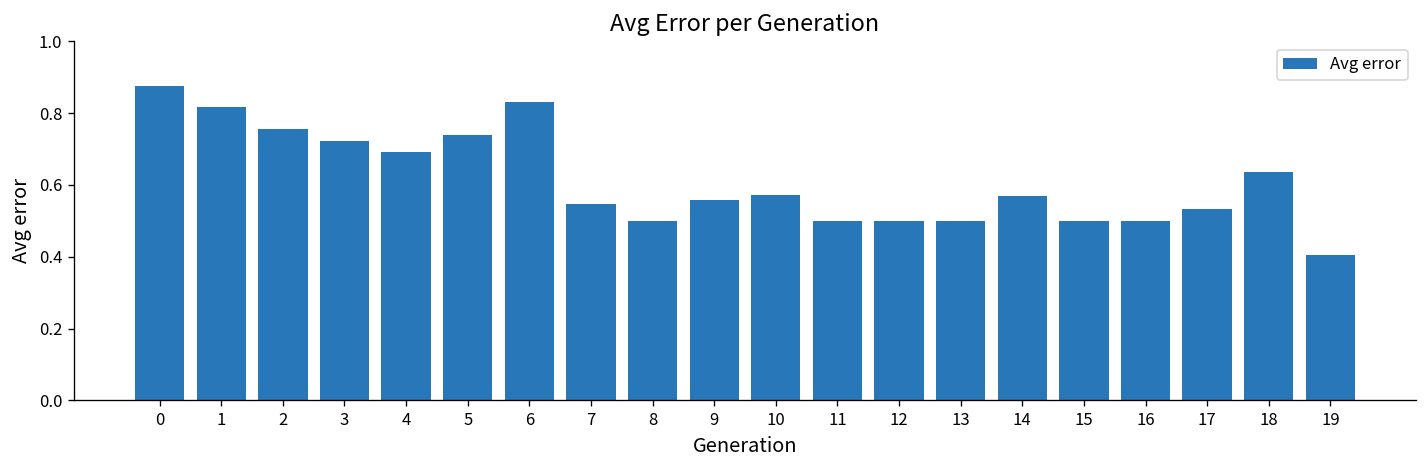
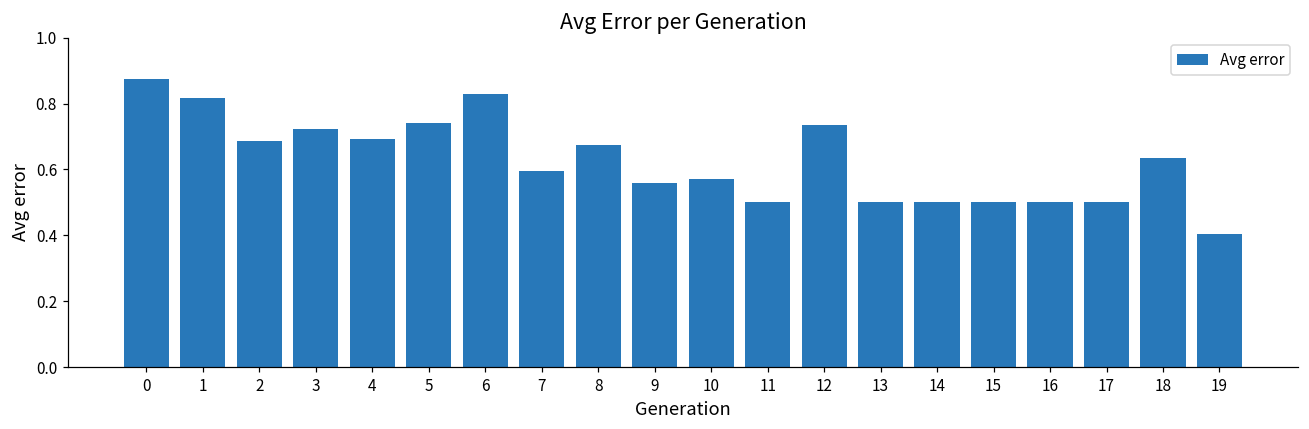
  {
    "0": 0.87,
    "1": 0.82,
-   "2": 0.76,
+   "2": 0.69,
    "3": 0.72,
    "4": 0.69,
    "5": 0.74,
    "6": 0.83,
-   "7": 0.55,
-   "8": 0.50,
+   "7": 0.59,
+   "8": 0.67,
    "9": 0.56,
    "10": 0.57,
    "11": 0.50,
-   "12": 0.50,
+   "12": 0.73,
    "13": 0.50,
-   "14": 0.57,
+   "14": 0.50,
    "15": 0.50,
    "16": 0.50,
-   "17": 0.53,
+   "17": 0.50,
    "18": 0.64,
    "19": 0.40
  }
